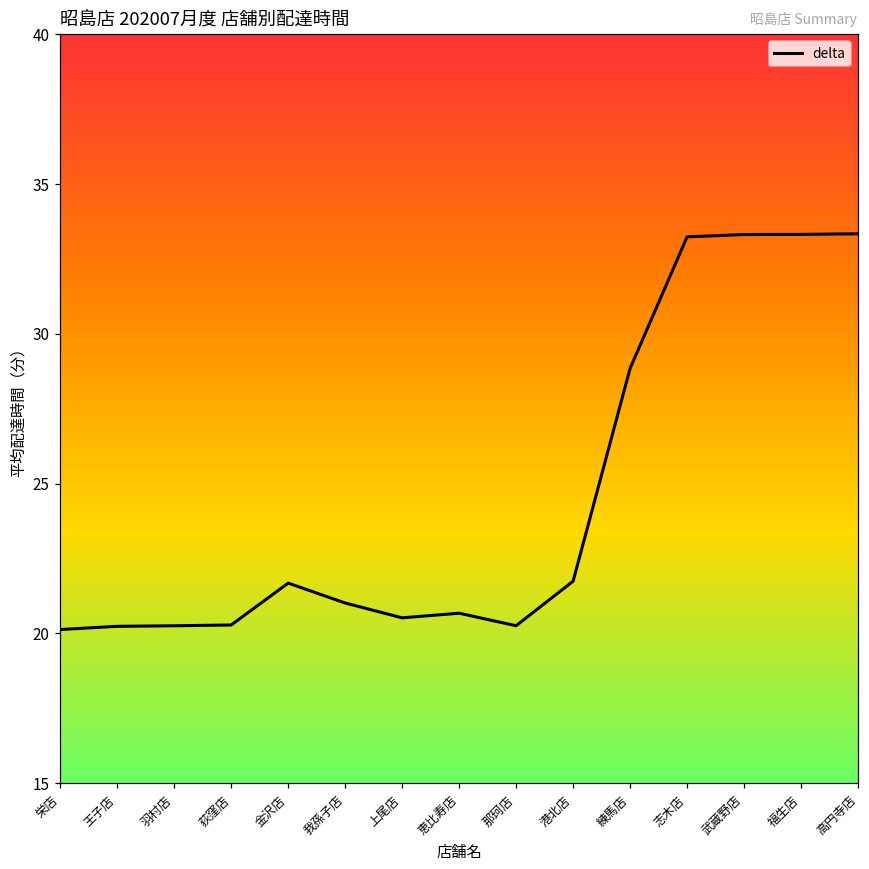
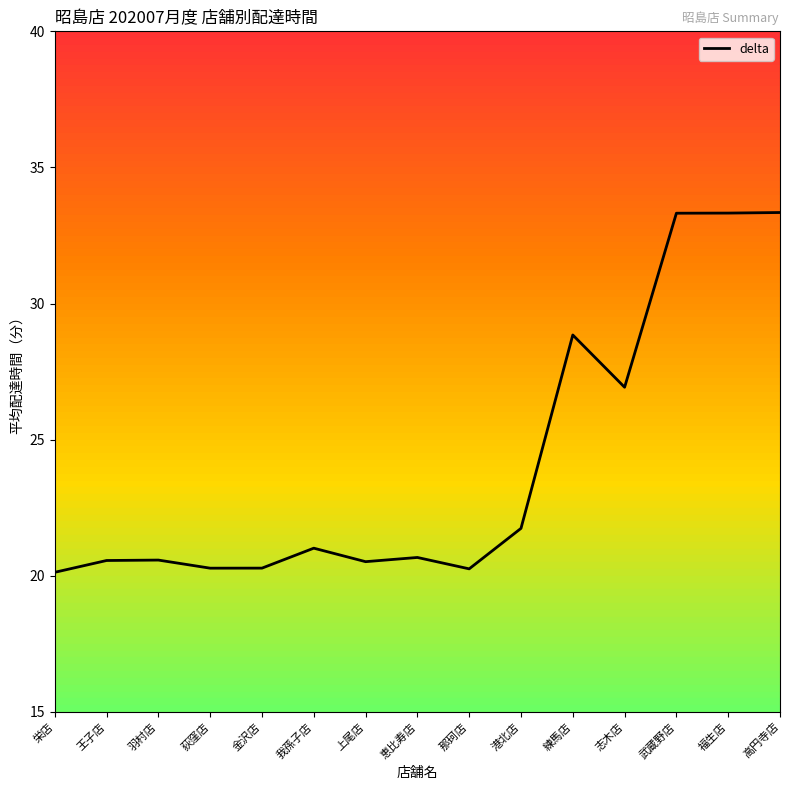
  {
    "栄店": 20.1,
-   "王子店": 20.2,
-   "羽村店": 20.3,
+   "王子店": 20.6,
+   "羽村店": 20.6,
    "荻窪店": 20.3,
-   "金沢店": 21.7,
+   "金沢店": 20.3,
    "我孫子店": 21.0,
    "上尾店": 20.5,
    "恵比寿店": 20.7,
    "那珂店": 20.3,
    "港北店": 21.7,
    "練馬店": 28.8,
-   "志木店": 33.2,
+   "志木店": 26.9,
    "武蔵野店": 33.3,
    "福生店": 33.3,
    "高円寺店": 33.3
  }
